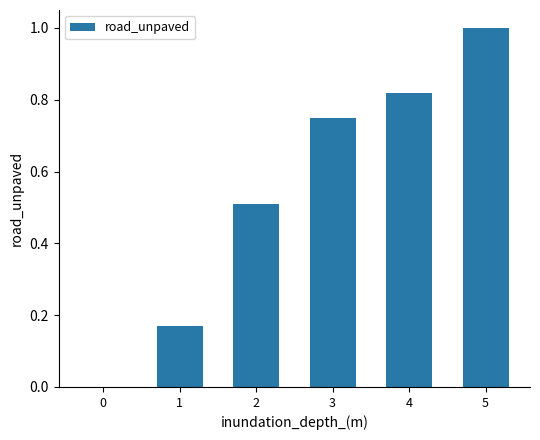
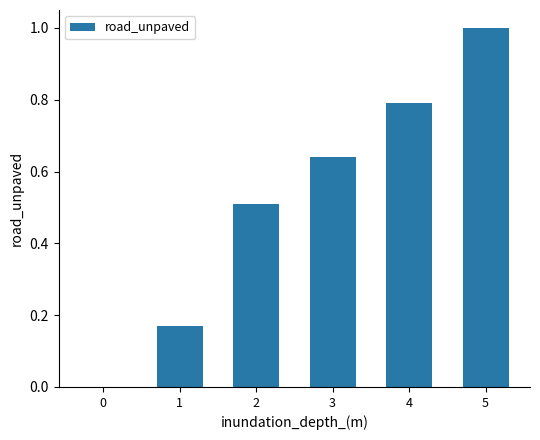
  {
    "0": 0.00,
    "1": 0.17,
    "2": 0.51,
-   "3": 0.75,
-   "4": 0.82,
+   "3": 0.64,
+   "4": 0.79,
    "5": 1.00
  }
